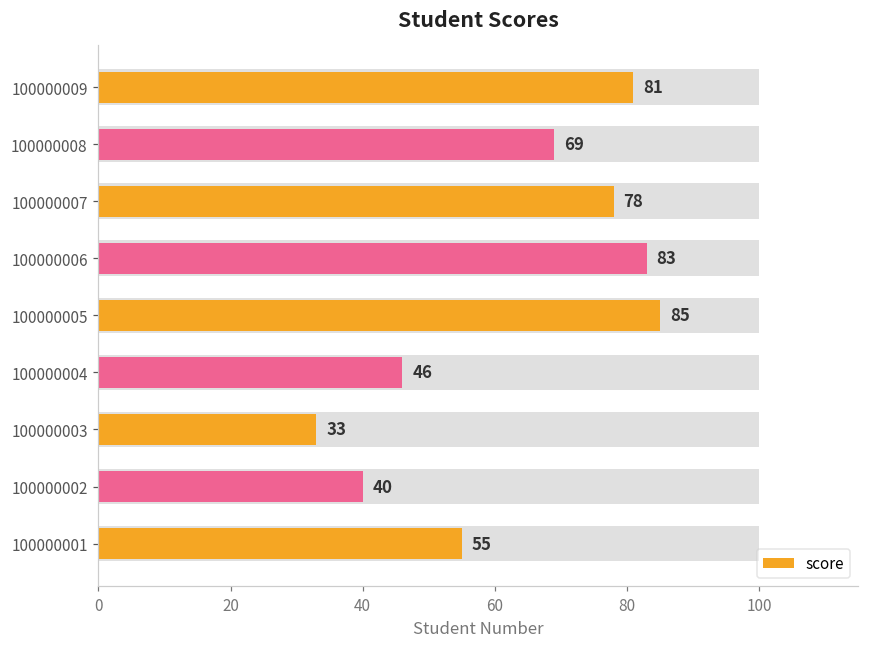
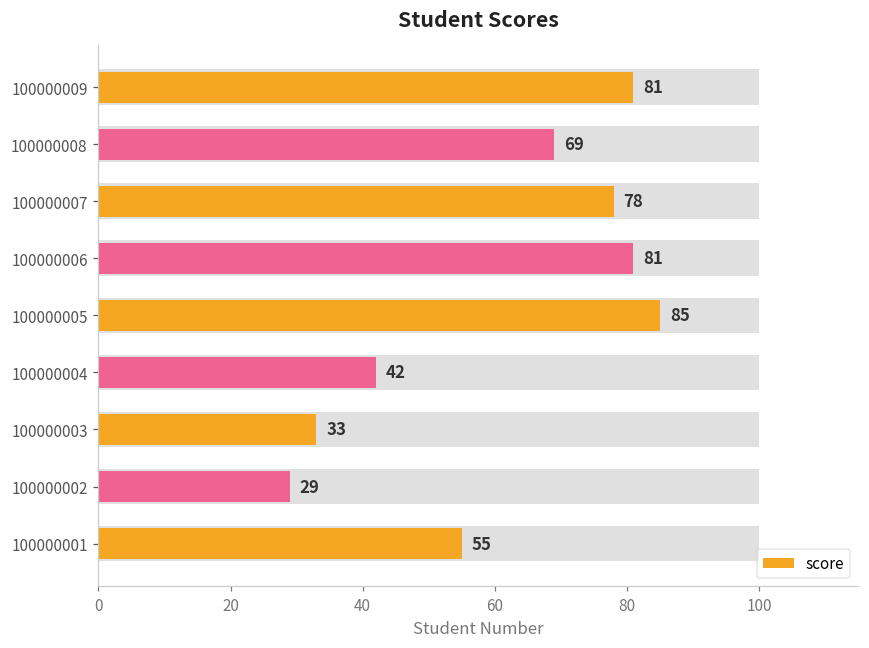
  {
    "score": {
-     "100000006": 83,
-     "100000004": 46,
-     "100000002": 40
+     "100000006": 81,
+     "100000004": 42,
+     "100000002": 29
    }
  }
